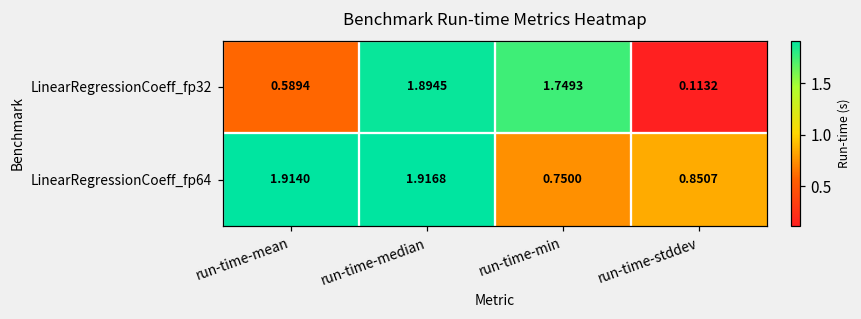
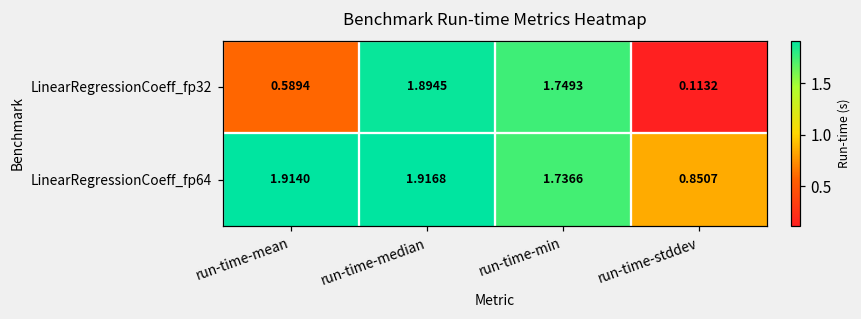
  {
    "LinearRegressionCoeff_fp32": {
      "run-time-mean": 0.5894,
      "run-time-median": 1.8945,
      "run-time-min": 1.7493,
      "run-time-stddev": 0.1132
    },
    "LinearRegressionCoeff_fp64": {
      "run-time-mean": 1.9140,
      "run-time-median": 1.9168,
-     "run-time-min": 0.7500,
+     "run-time-min": 1.7366,
      "run-time-stddev": 0.8507
    }
  }
